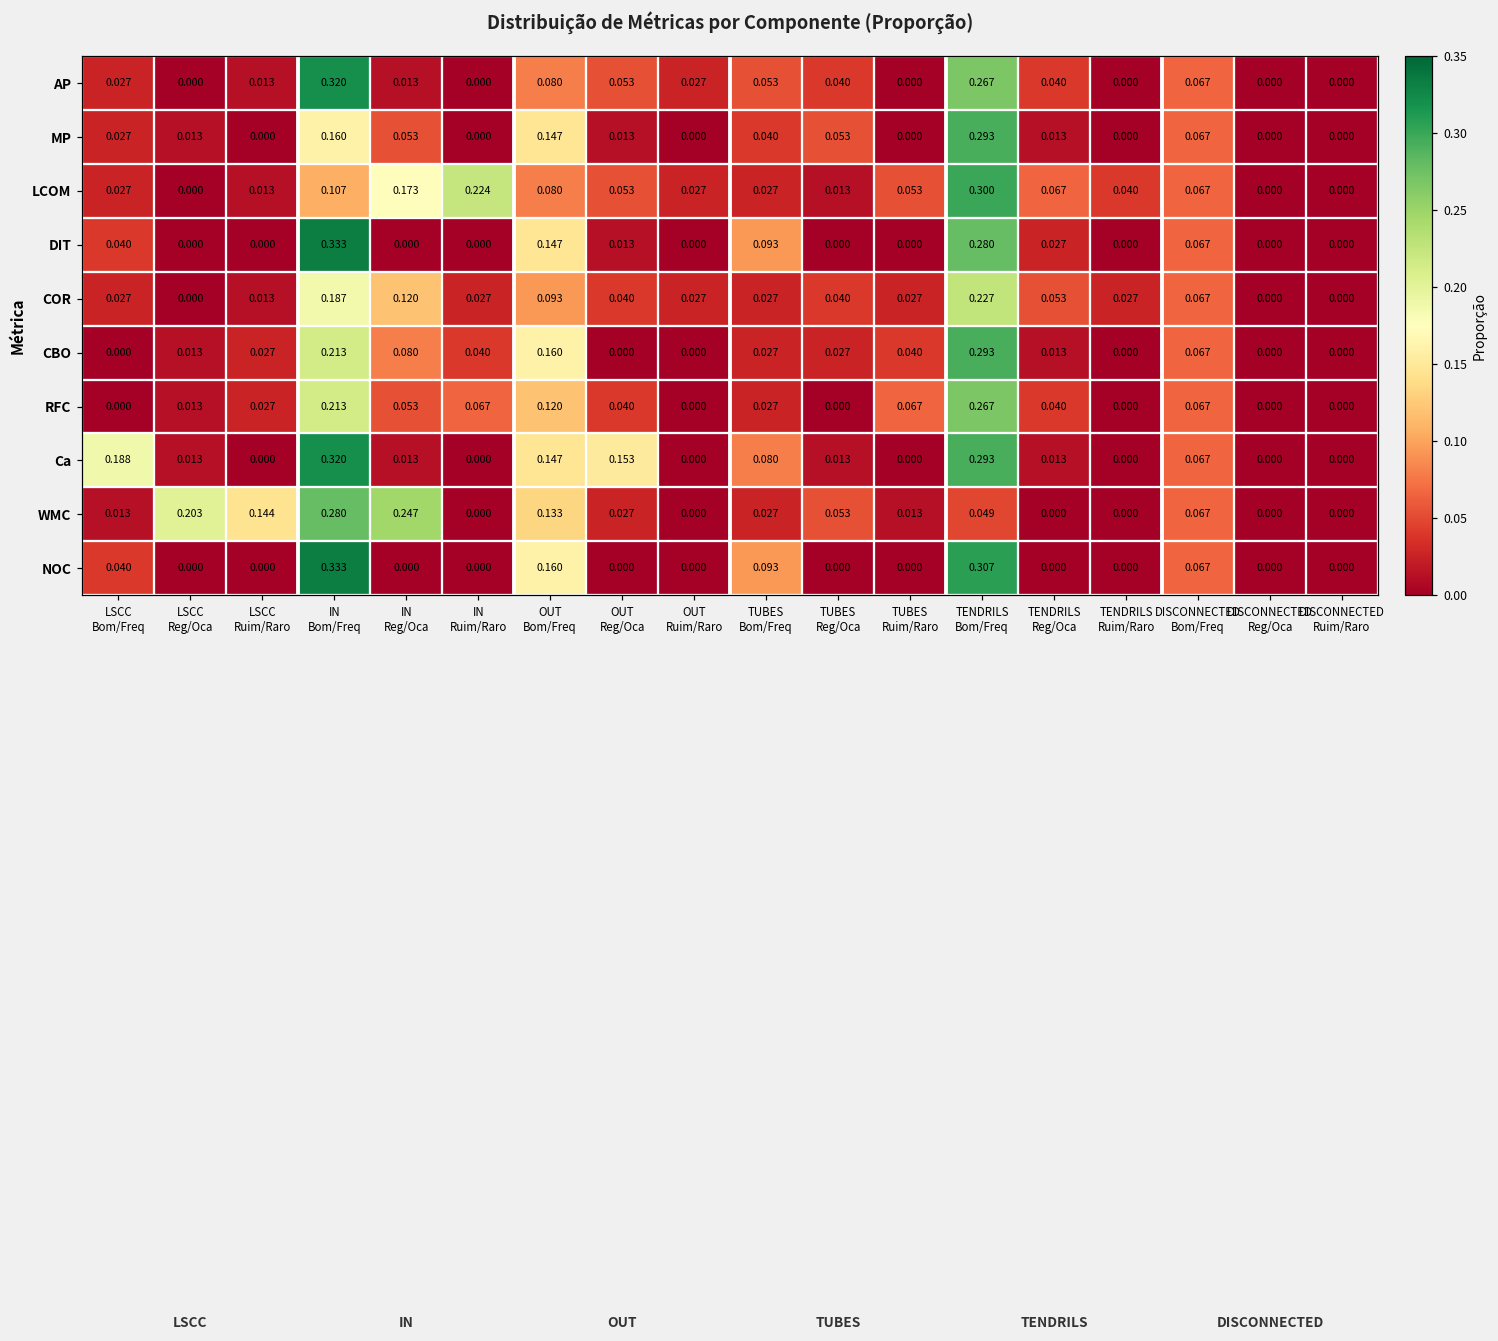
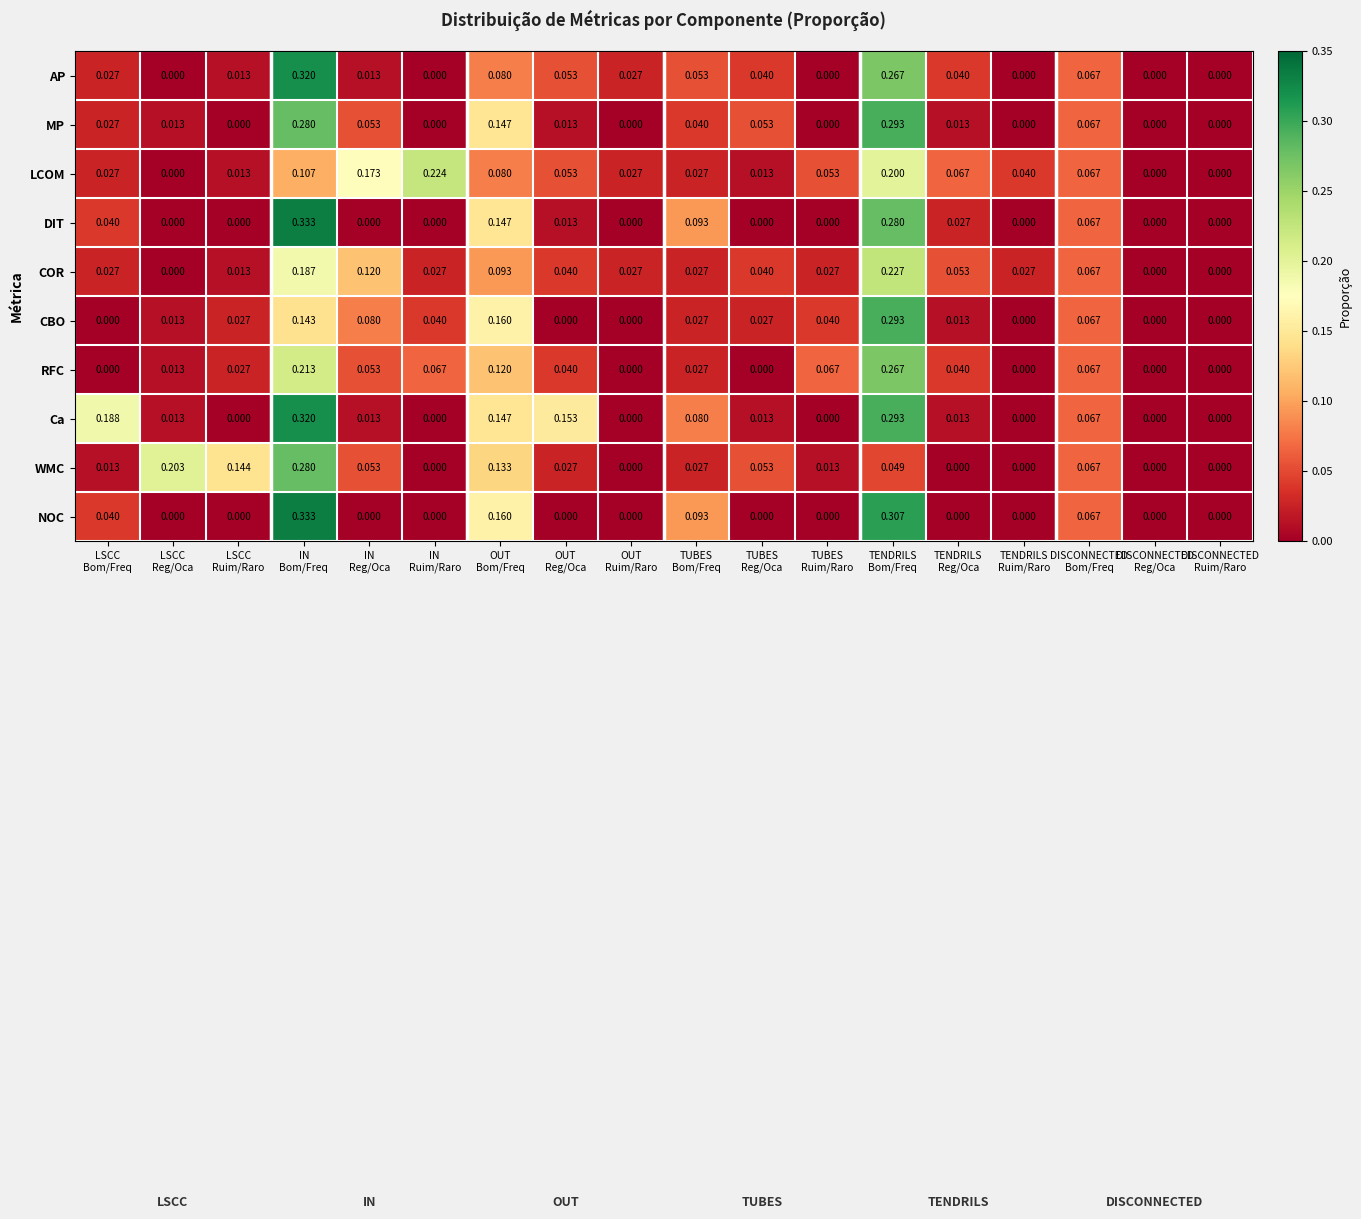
  {
    "AP": {
      "LSCC Bom/Freq": 0.027,
      "LSCC Reg/Oca": 0.000,
      "LSCC Ruim/Raro": 0.013,
      "IN Bom/Freq": 0.320,
      "IN Reg/Oca": 0.013,
      "IN Ruim/Raro": 0.000,
      "OUT Bom/Freq": 0.080,
      "OUT Reg/Oca": 0.053,
      "OUT Ruim/Raro": 0.027,
      "TUBES Bom/Freq": 0.053,
      "TUBES Reg/Oca": 0.040,
      "TUBES Ruim/Raro": 0.000,
      "TENDRILS Bom/Freq": 0.267,
      "TENDRILS Reg/Oca": 0.040,
      "TENDRILS Ruim/Raro": 0.000
    },
    "MP": {
      "LSCC Bom/Freq": 0.027,
      "LSCC Reg/Oca": 0.013,
      "LSCC Ruim/Raro": 0.000,
-     "IN Bom/Freq": 0.160,
+     "IN Bom/Freq": 0.280,
      "IN Reg/Oca": 0.053,
      "IN Ruim/Raro": 0.000,
      "OUT Bom/Freq": 0.147,
      "OUT Reg/Oca": 0.013,
      "OUT Ruim/Raro": 0.000,
      "TUBES Bom/Freq": 0.040,
      "TUBES Reg/Oca": 0.053,
      "TUBES Ruim/Raro": 0.000,
      "TENDRILS Bom/Freq": 0.293,
      "TENDRILS Reg/Oca": 0.013,
      "TENDRILS Ruim/Raro": 0.000
    },
    "LCOM": {
      "LSCC Bom/Freq": 0.027,
      "LSCC Reg/Oca": 0.000,
      "LSCC Ruim/Raro": 0.013,
      "IN Bom/Freq": 0.107,
      "IN Reg/Oca": 0.173,
      "IN Ruim/Raro": 0.224,
      "OUT Bom/Freq": 0.080,
      "OUT Reg/Oca": 0.053,
      "OUT Ruim/Raro": 0.027,
      "TUBES Bom/Freq": 0.027,
      "TUBES Reg/Oca": 0.013,
      "TUBES Ruim/Raro": 0.053,
-     "TENDRILS Bom/Freq": 0.300,
+     "TENDRILS Bom/Freq": 0.200,
      "TENDRILS Reg/Oca": 0.067,
      "TENDRILS Ruim/Raro": 0.040
    },
    "DIT": {
      "LSCC Bom/Freq": 0.040,
      "LSCC Reg/Oca": 0.000,
      "LSCC Ruim/Raro": 0.000,
      "IN Bom/Freq": 0.333,
      "IN Reg/Oca": 0.000,
      "IN Ruim/Raro": 0.000,
      "OUT Bom/Freq": 0.147,
      "OUT Reg/Oca": 0.013,
      "OUT Ruim/Raro": 0.000,
      "TUBES Bom/Freq": 0.093,
      "TUBES Reg/Oca": 0.000,
      "TUBES Ruim/Raro": 0.000,
      "TENDRILS Bom/Freq": 0.280,
      "TENDRILS Reg/Oca": 0.027,
      "TENDRILS Ruim/Raro": 0.000
    },
    "COR": {
      "LSCC Bom/Freq": 0.027,
      "LSCC Reg/Oca": 0.000,
      "LSCC Ruim/Raro": 0.013,
      "IN Bom/Freq": 0.187,
      "IN Reg/Oca": 0.120,
      "IN Ruim/Raro": 0.027,
      "OUT Bom/Freq": 0.093,
      "OUT Reg/Oca": 0.040,
      "OUT Ruim/Raro": 0.027,
      "TUBES Bom/Freq": 0.027,
      "TUBES Reg/Oca": 0.040,
      "TUBES Ruim/Raro": 0.027,
      "TENDRILS Bom/Freq": 0.227,
      "TENDRILS Reg/Oca": 0.053,
      "TENDRILS Ruim/Raro": 0.027
    },
    "CBO": {
      "LSCC Bom/Freq": 0.000,
      "LSCC Reg/Oca": 0.013,
      "LSCC Ruim/Raro": 0.027,
-     "IN Bom/Freq": 0.213,
+     "IN Bom/Freq": 0.143,
      "IN Reg/Oca": 0.080,
      "IN Ruim/Raro": 0.040,
      "OUT Bom/Freq": 0.160,
      "OUT Reg/Oca": 0.000,
      "OUT Ruim/Raro": 0.000,
      "TUBES Bom/Freq": 0.027,
      "TUBES Reg/Oca": 0.027,
      "TUBES Ruim/Raro": 0.040,
      "TENDRILS Bom/Freq": 0.293,
      "TENDRILS Reg/Oca": 0.013,
      "TENDRILS Ruim/Raro": 0.000
    },
    "RFC": {
      "LSCC Bom/Freq": 0.000,
      "LSCC Reg/Oca": 0.013,
      "LSCC Ruim/Raro": 0.027,
      "IN Bom/Freq": 0.213,
      "IN Reg/Oca": 0.053,
      "IN Ruim/Raro": 0.067,
      "OUT Bom/Freq": 0.120,
      "OUT Reg/Oca": 0.040,
      "OUT Ruim/Raro": 0.000,
      "TUBES Bom/Freq": 0.027,
      "TUBES Reg/Oca": 0.000,
      "TUBES Ruim/Raro": 0.067,
      "TENDRILS Bom/Freq": 0.267,
      "TENDRILS Reg/Oca": 0.040,
      "TENDRILS Ruim/Raro": 0.000
    },
    "Ca": {
      "LSCC Bom/Freq": 0.188,
      "LSCC Reg/Oca": 0.013,
      "LSCC Ruim/Raro": 0.000,
      "IN Bom/Freq": 0.320,
      "IN Reg/Oca": 0.013,
      "IN Ruim/Raro": 0.000,
      "OUT Bom/Freq": 0.147,
      "OUT Reg/Oca": 0.153,
      "OUT Ruim/Raro": 0.000,
      "TUBES Bom/Freq": 0.080,
      "TUBES Reg/Oca": 0.013,
      "TUBES Ruim/Raro": 0.000,
      "TENDRILS Bom/Freq": 0.293,
      "TENDRILS Reg/Oca": 0.013,
      "TENDRILS Ruim/Raro": 0.000
    },
    "WMC": {
      "LSCC Bom/Freq": 0.013,
      "LSCC Reg/Oca": 0.203,
      "LSCC Ruim/Raro": 0.144,
      "IN Bom/Freq": 0.280,
-     "IN Reg/Oca": 0.247,
+     "IN Reg/Oca": 0.053,
      "IN Ruim/Raro": 0.000,
      "OUT Bom/Freq": 0.133,
      "OUT Reg/Oca": 0.027,
      "OUT Ruim/Raro": 0.000,
      "TUBES Bom/Freq": 0.027,
      "TUBES Reg/Oca": 0.053,
      "TUBES Ruim/Raro": 0.013,
      "TENDRILS Bom/Freq": 0.049,
      "TENDRILS Reg/Oca": 0.000,
      "TENDRILS Ruim/Raro": 0.000
    },
    "NOC": {
      "LSCC Bom/Freq": 0.040,
      "LSCC Reg/Oca": 0.000,
      "LSCC Ruim/Raro": 0.000,
      "IN Bom/Freq": 0.333,
      "IN Reg/Oca": 0.000,
      "IN Ruim/Raro": 0.000,
      "OUT Bom/Freq": 0.160,
      "OUT Reg/Oca": 0.000,
      "OUT Ruim/Raro": 0.000,
      "TUBES Bom/Freq": 0.093,
      "TUBES Reg/Oca": 0.000,
      "TUBES Ruim/Raro": 0.000,
      "TENDRILS Bom/Freq": 0.307,
      "TENDRILS Reg/Oca": 0.000,
      "TENDRILS Ruim/Raro": 0.000
    }
  }
